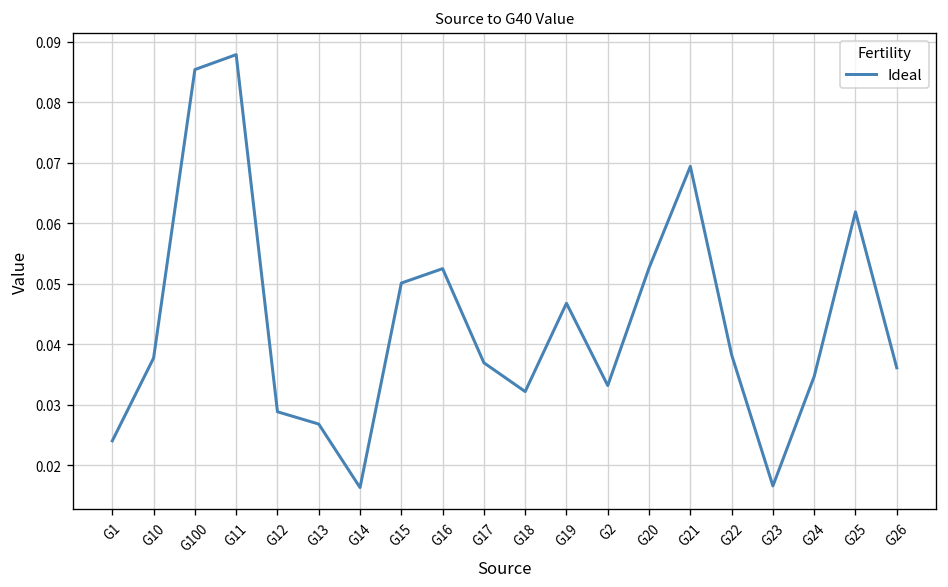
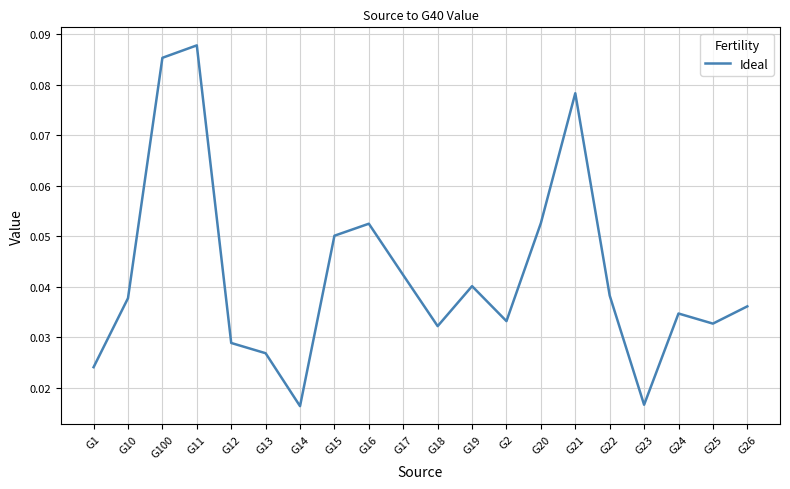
  {
    "G1": 0.024,
    "G10": 0.038,
    "G100": 0.085,
    "G11": 0.088,
    "G12": 0.029,
    "G13": 0.027,
    "G14": 0.016,
    "G15": 0.050,
    "G16": 0.052,
-   "G17": 0.037,
+   "G17": 0.042,
    "G18": 0.032,
-   "G19": 0.047,
+   "G19": 0.040,
    "G2": 0.033,
    "G20": 0.053,
-   "G21": 0.069,
+   "G21": 0.078,
    "G22": 0.038,
    "G23": 0.017,
    "G24": 0.035,
-   "G25": 0.062,
+   "G25": 0.033,
    "G26": 0.036
  }
